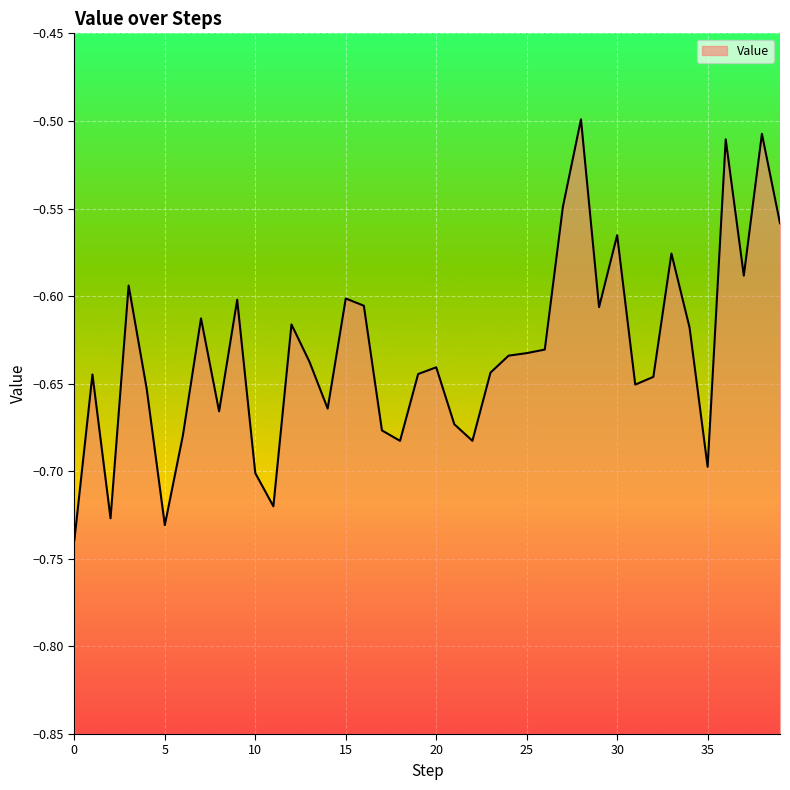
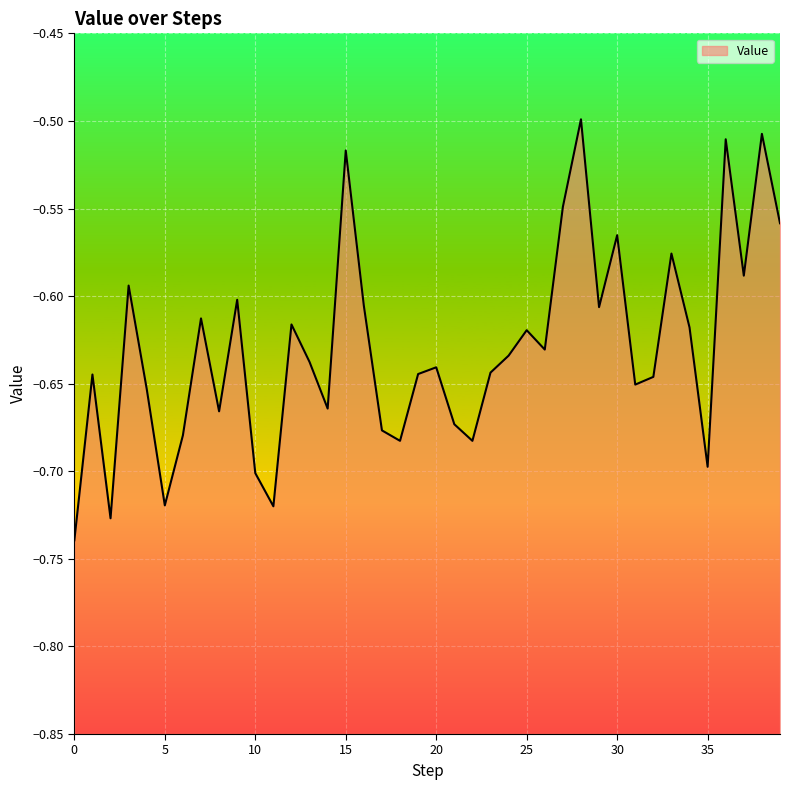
  {
    "0": -0.739,
-   "5": -0.731,
+   "5": -0.719,
    "10": -0.701,
-   "15": -0.601,
+   "15": -0.517,
    "20": -0.641,
-   "25": -0.633,
+   "25": -0.619,
    "30": -0.565,
    "35": -0.697
  }
